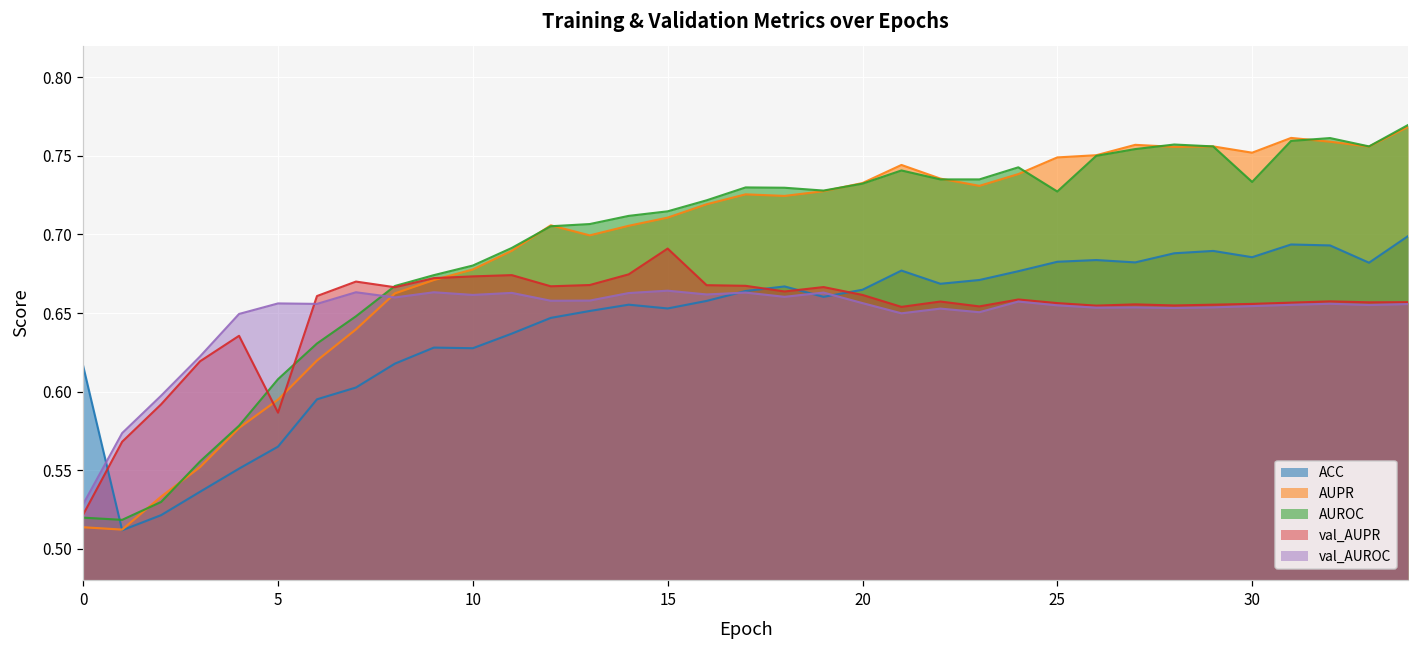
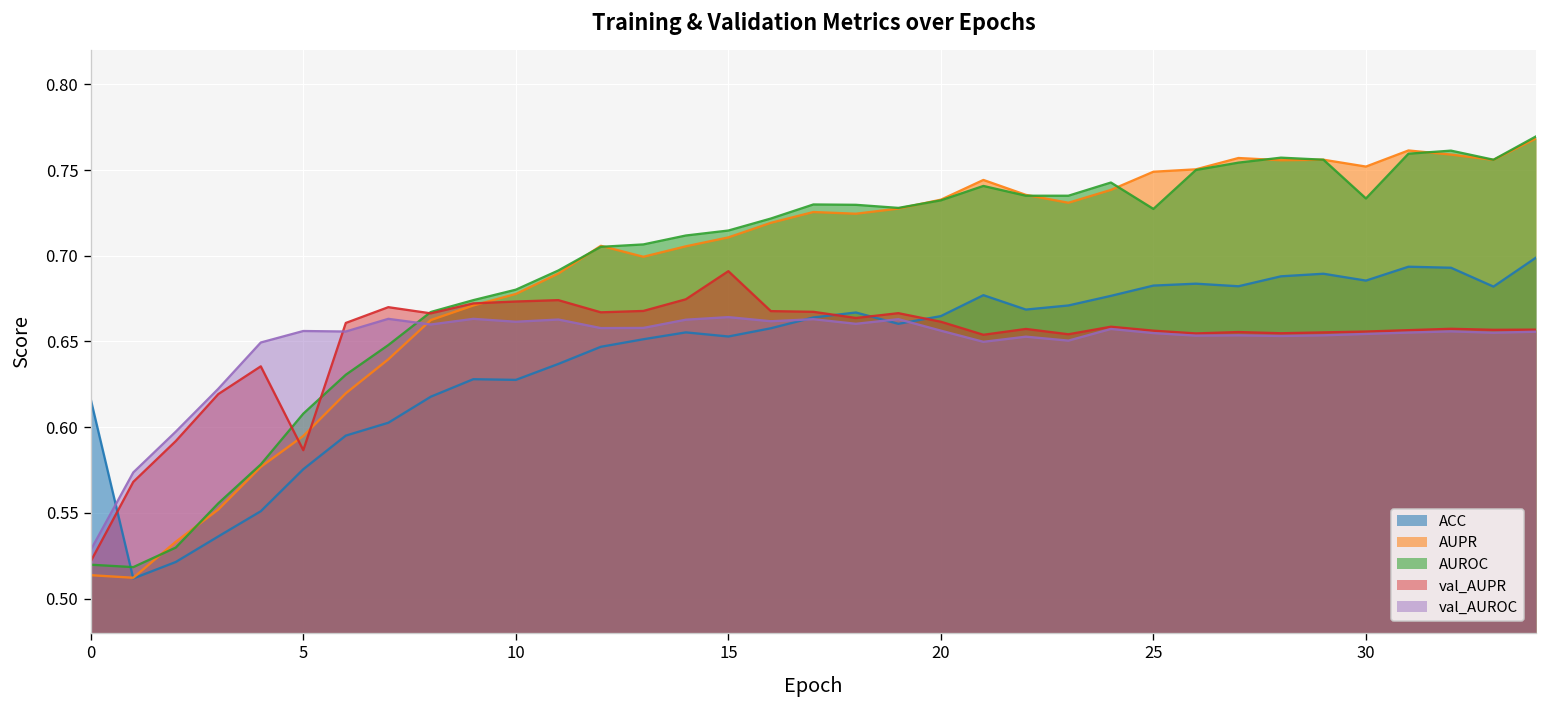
  {
    "ACC": {
      "0": 0.616,
-     "5": 0.565,
+     "5": 0.576,
      "10": 0.628,
      "15": 0.653,
      "20": 0.665,
      "25": 0.683,
      "30": 0.686
    },
    "AUPR": {
      "0": 0.514,
      "5": 0.595,
      "10": 0.678,
      "15": 0.711,
      "25": 0.749,
      "30": 0.752
    },
    "AUROC": {
      "0": 0.520,
      "5": 0.608,
      "10": 0.680,
      "15": 0.715,
      "25": 0.727,
      "30": 0.733
    },
    "val_AUPR": {
      "0": 0.522,
      "5": 0.587,
      "10": 0.673,
      "15": 0.691,
      "20": 0.662
    },
    "val_AUROC": {
      "0": 0.528,
      "5": 0.656,
      "10": 0.662,
      "15": 0.664,
      "20": 0.656
    }
  }
